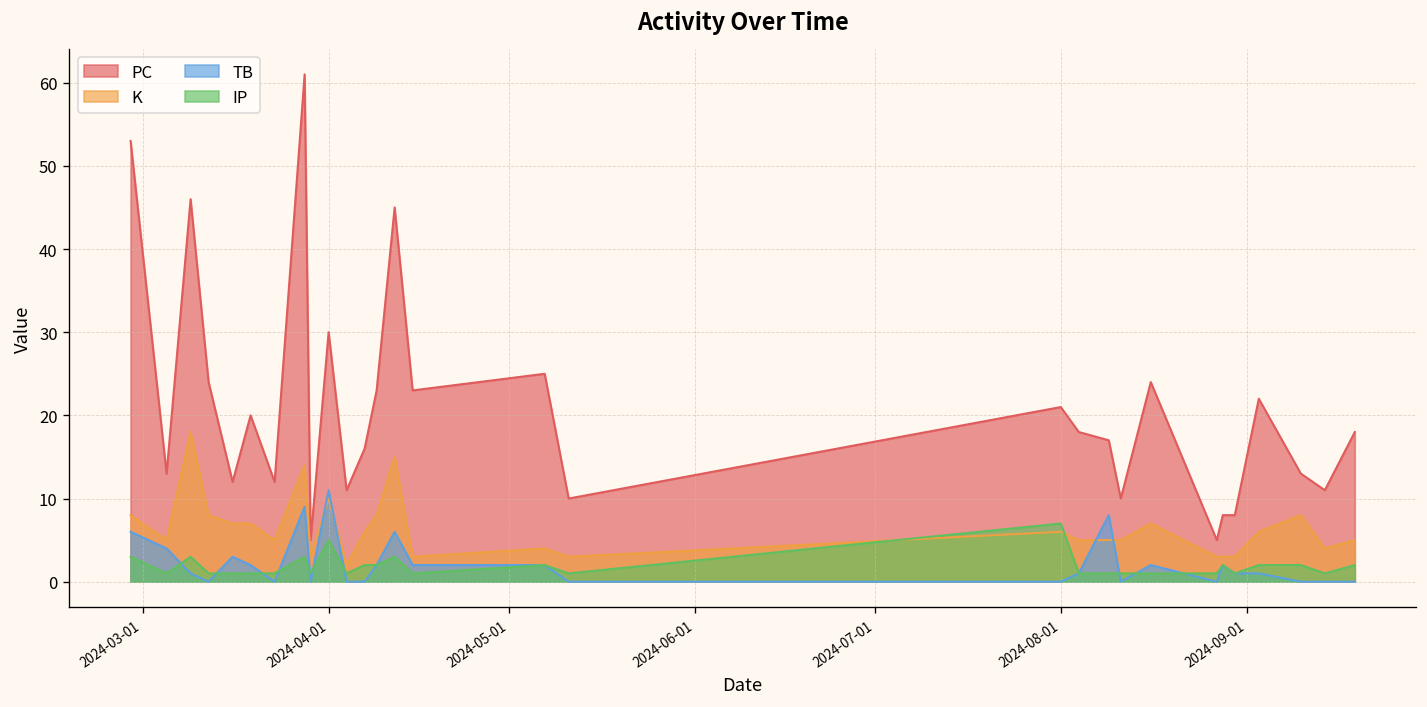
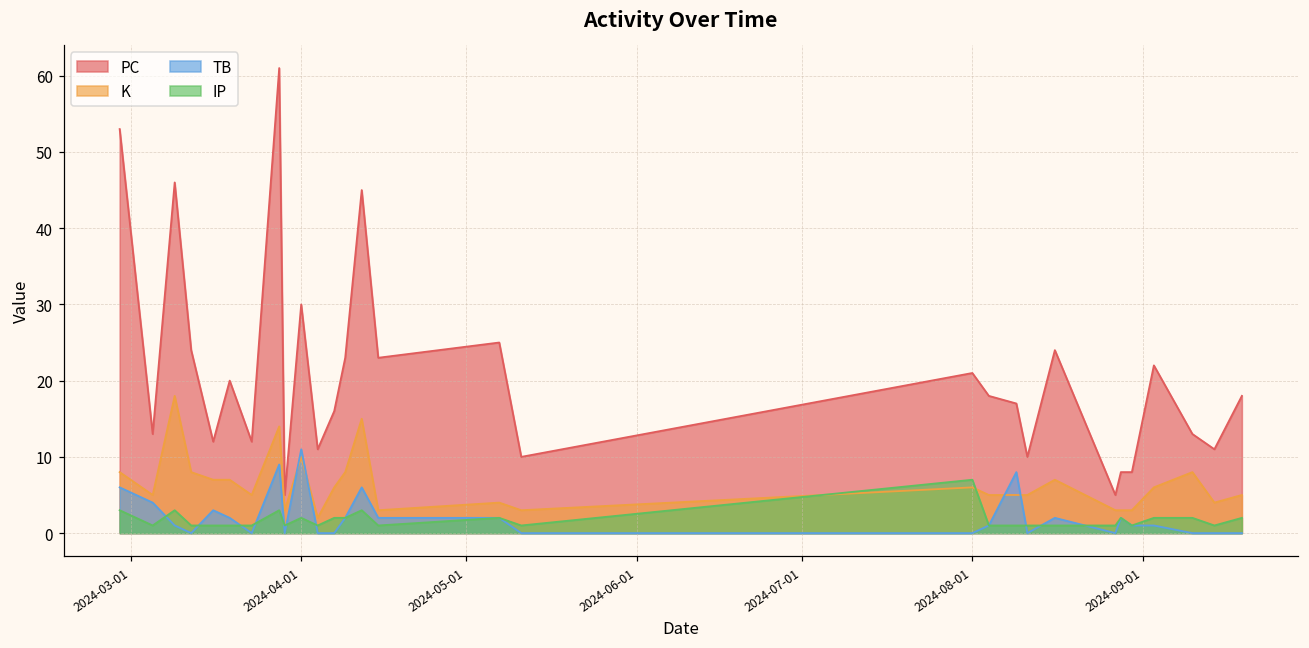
  {
    "PC": {
      "2024-04-01": 30,
      "2024-08-01": 21
    },
    "K": {
      "2024-04-01": 10,
      "2024-08-01": 6
    },
    "TB": {
      "2024-04-01": 11,
      "2024-08-01": 0
    },
    "IP": {
-     "2024-04-01": 5,
+     "2024-04-01": 2,
      "2024-08-01": 7
    }
  }
